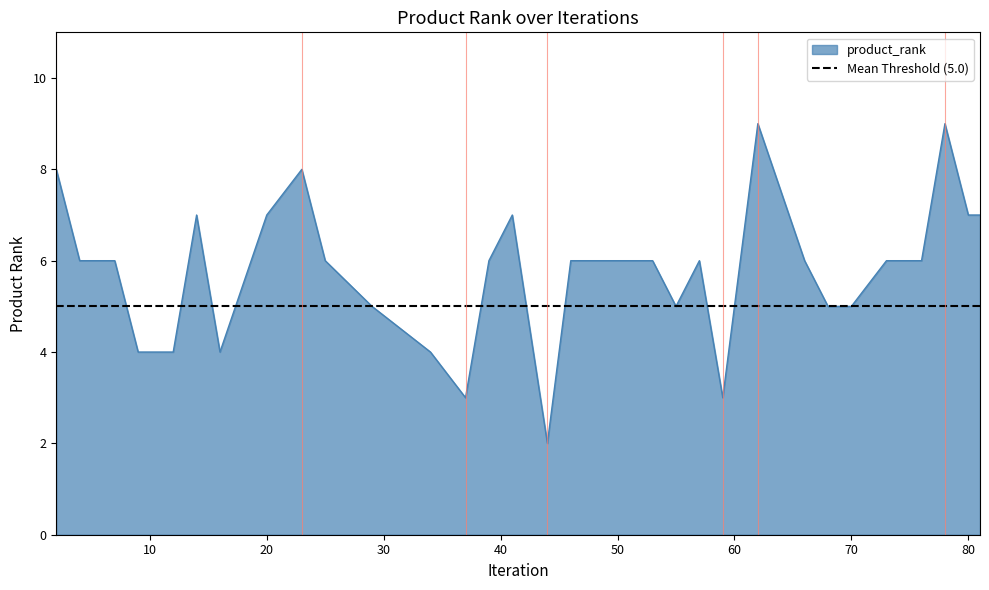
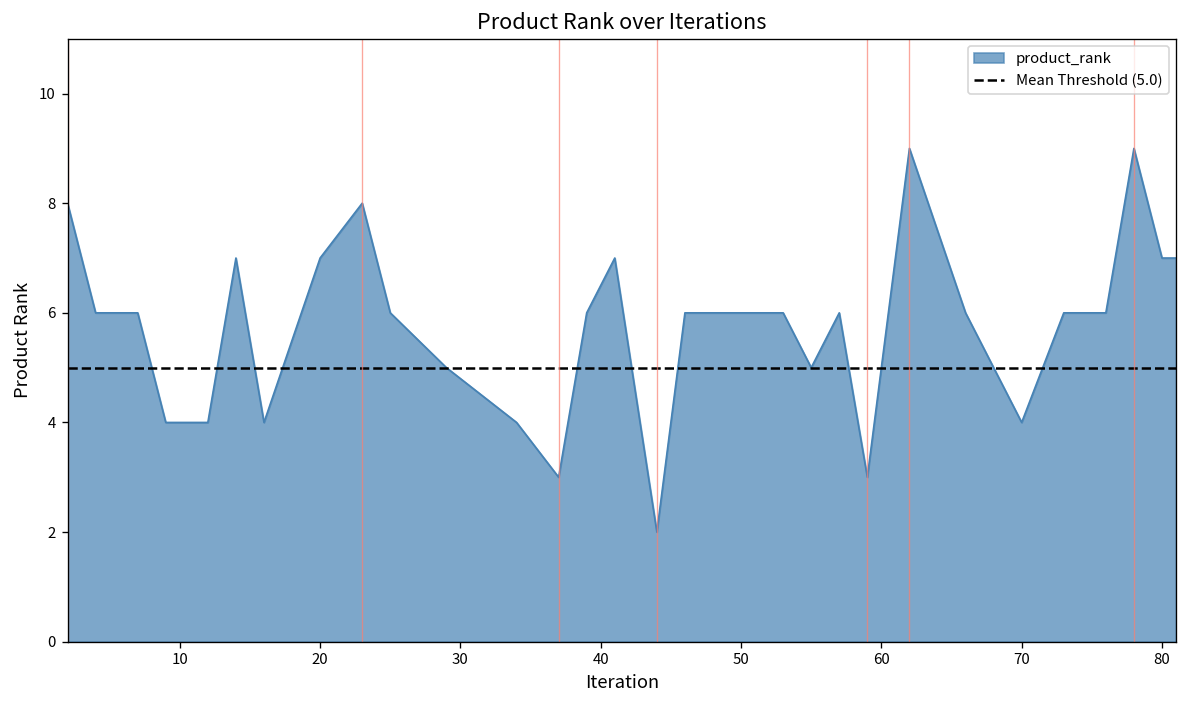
  {
    "20": 7,
-   "70": 5,
+   "70": 4,
    "80": 7
  }
